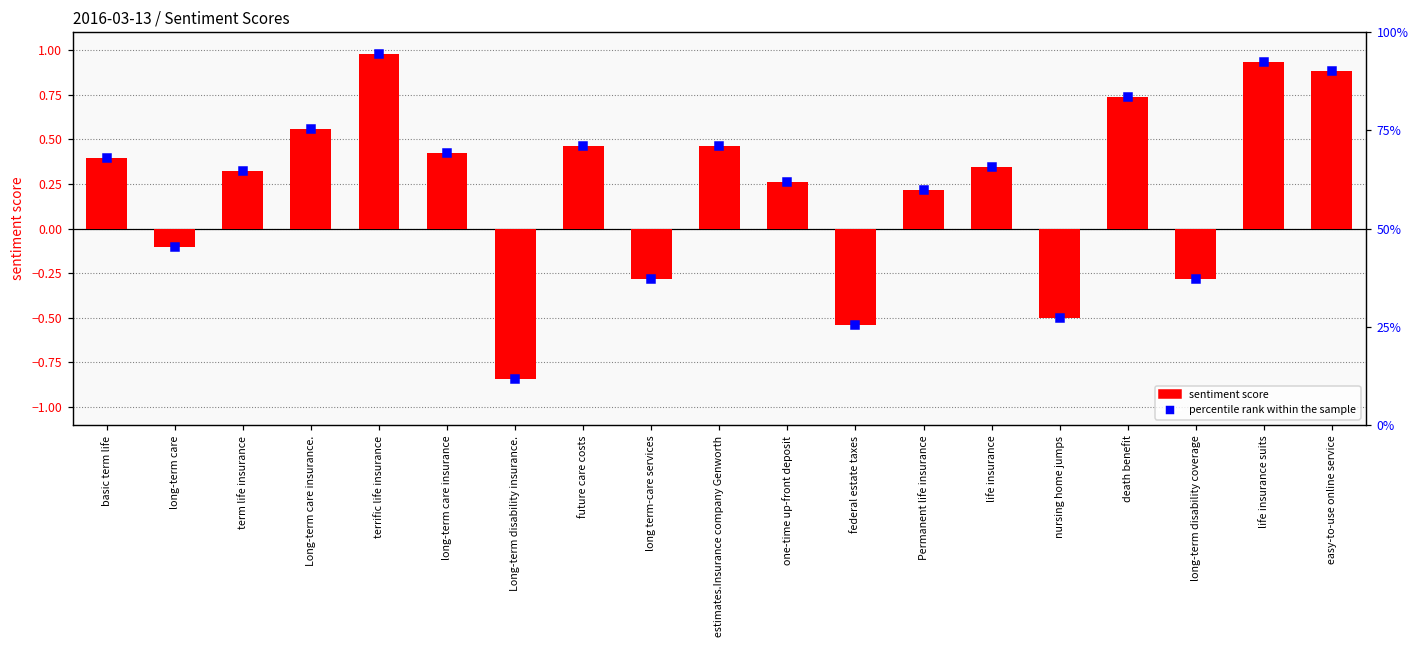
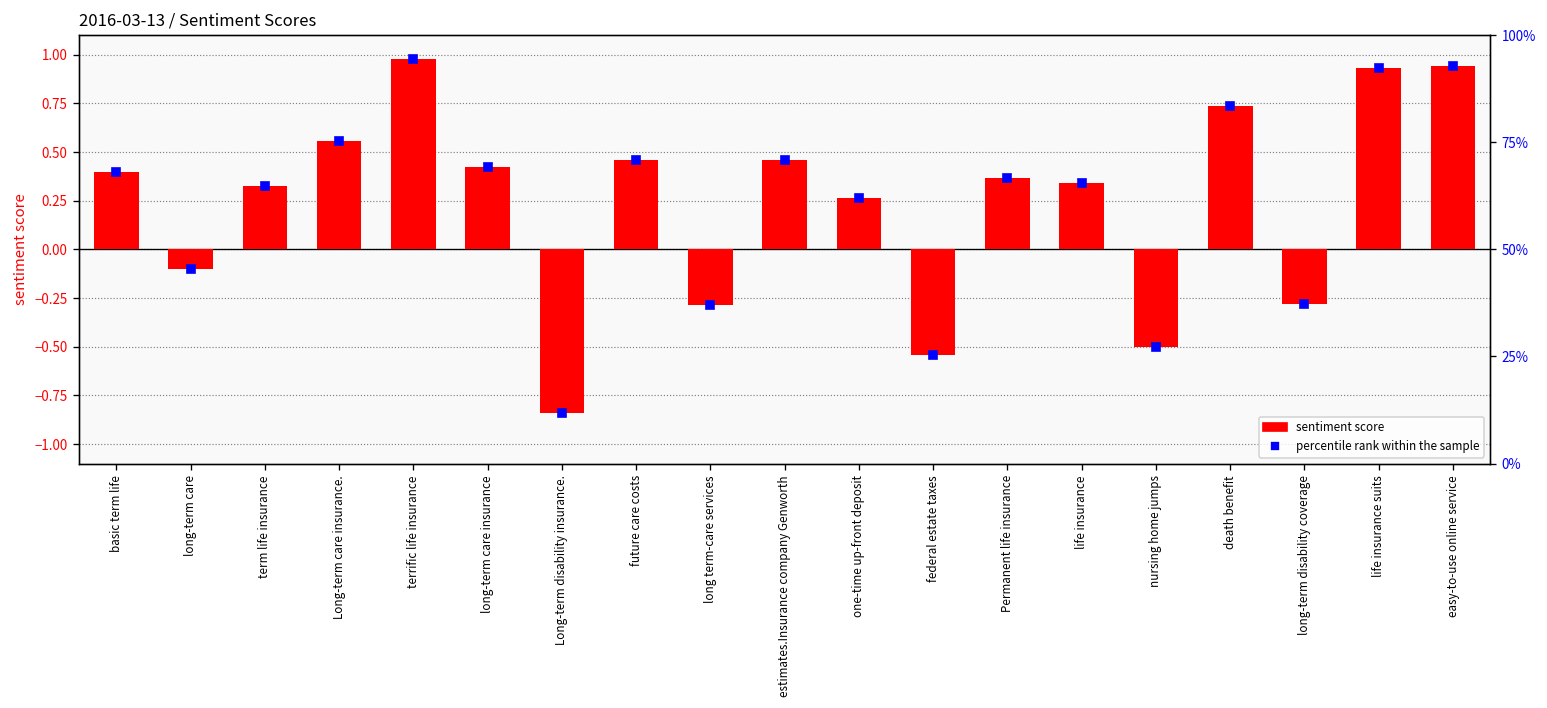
  {
    "sentiment score": {
      "basic term life": 0.40,
      "long-term care": -0.10,
      "term life insurance": 0.32,
      "Long-term care insurance.": 0.56,
      "terrific life insurance": 0.98,
      "long-term care insurance": 0.42,
      "Long-term disability insurance.": -0.84,
      "future care costs": 0.46,
      "long term-care services": -0.28,
      "estimates.Insurance company Genworth": 0.46,
      "one-time up-front deposit": 0.26,
      "federal estate taxes": -0.54,
-     "Permanent life insurance": 0.21,
+     "Permanent life insurance": 0.36,
      "life insurance": 0.34,
      "nursing home jumps": -0.50,
      "death benefit": 0.74,
      "long-term disability coverage": -0.28,
      "life insurance suits": 0.93,
-     "easy-to-use online service": 0.88
+     "easy-to-use online service": 0.94
    }
  }
